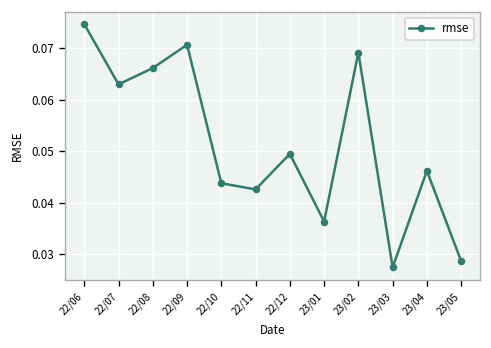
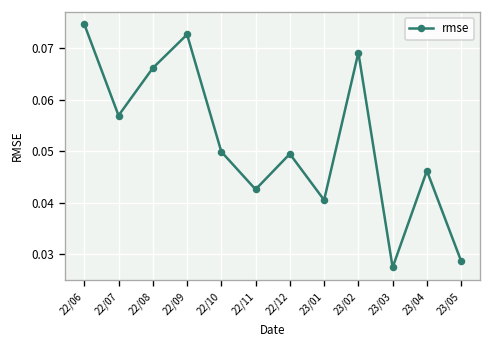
  {
    "22/06": 0.075,
-   "22/07": 0.063,
+   "22/07": 0.057,
    "22/08": 0.066,
-   "22/09": 0.071,
-   "22/10": 0.044,
+   "22/09": 0.073,
+   "22/10": 0.050,
    "22/11": 0.043,
    "22/12": 0.049,
-   "23/01": 0.036,
+   "23/01": 0.041,
    "23/02": 0.069,
    "23/03": 0.027,
    "23/04": 0.046,
    "23/05": 0.029
  }
